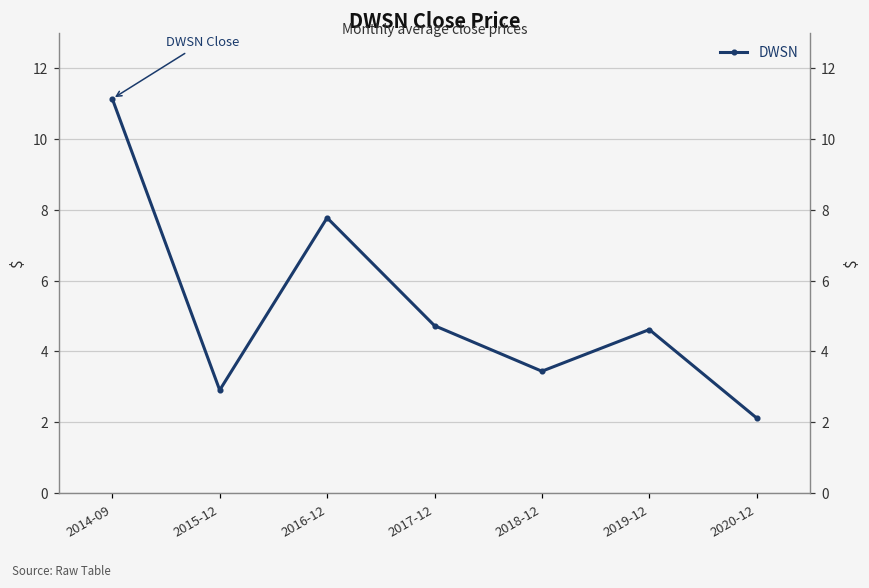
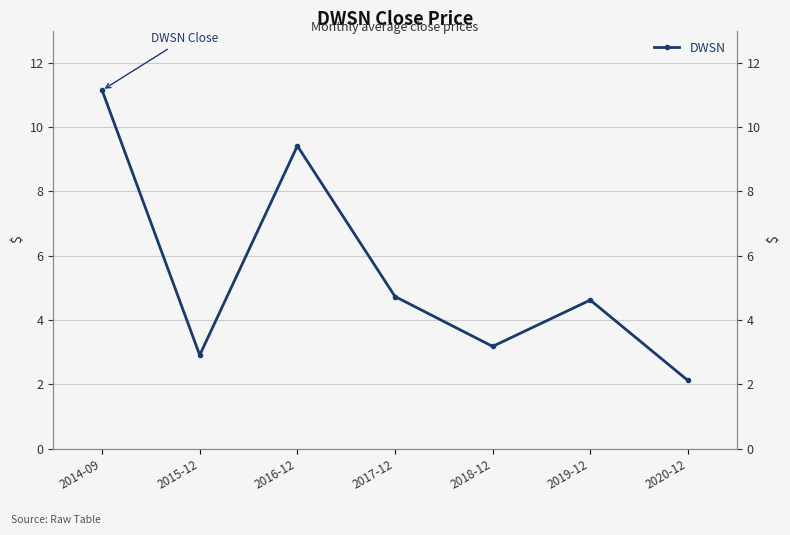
  {
    "2014-09": 11.1,
    "2015-12": 2.9,
-   "2016-12": 7.8,
+   "2016-12": 9.4,
    "2017-12": 4.7,
-   "2018-12": 3.4,
+   "2018-12": 3.2,
    "2019-12": 4.6,
    "2020-12": 2.1
  }
